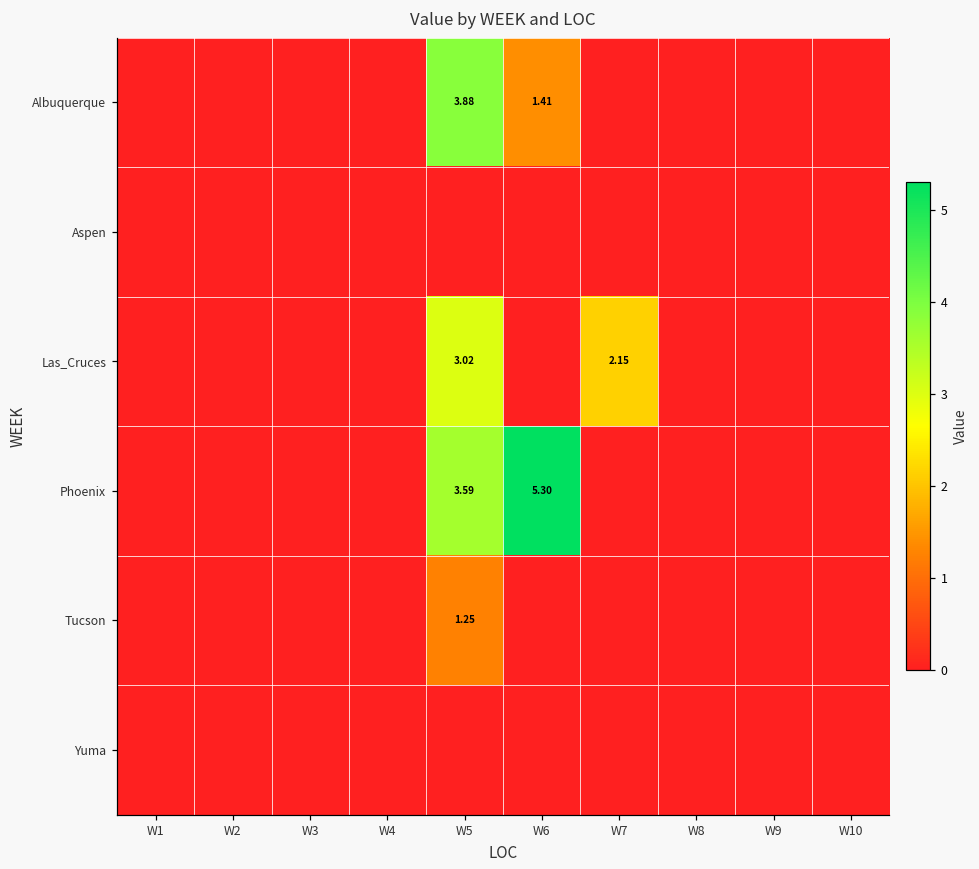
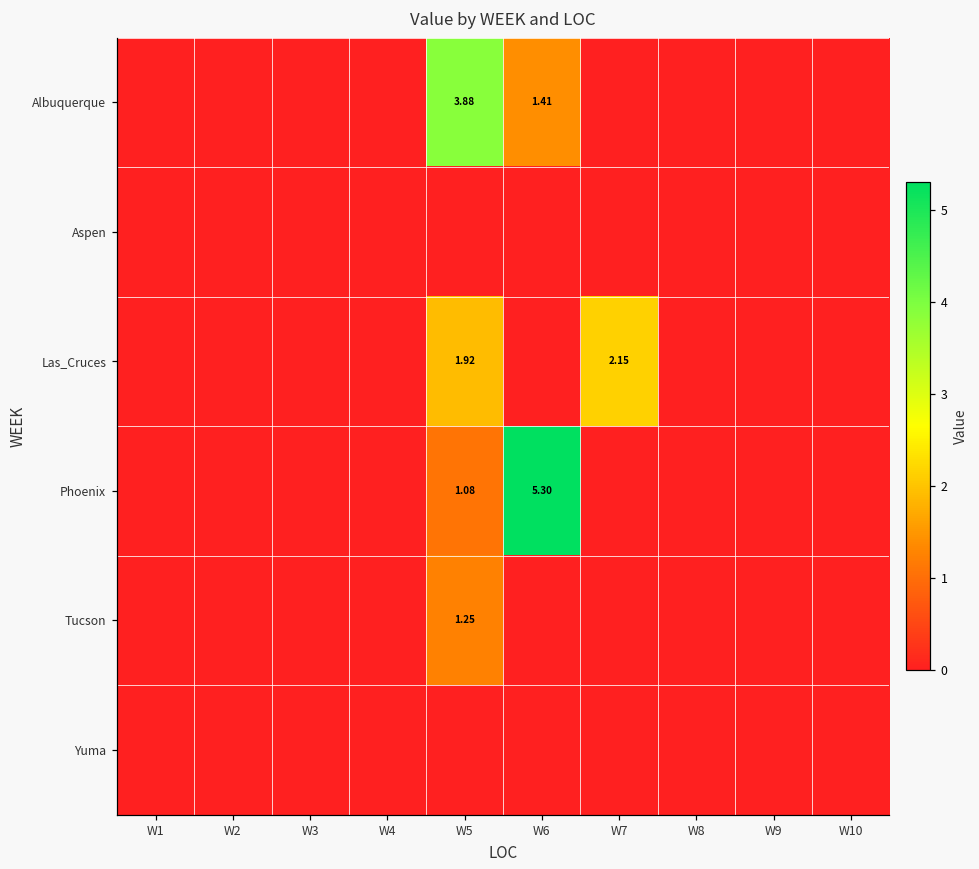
  {
    "Albuquerque": {
      "W5": 3.88,
      "W6": 1.41
    },
    "Las_Cruces": {
-     "W5": 3.02,
+     "W5": 1.92,
      "W7": 2.15
    },
    "Phoenix": {
-     "W5": 3.59,
+     "W5": 1.08,
      "W6": 5.30
    },
    "Tucson": {
      "W5": 1.25
    }
  }
